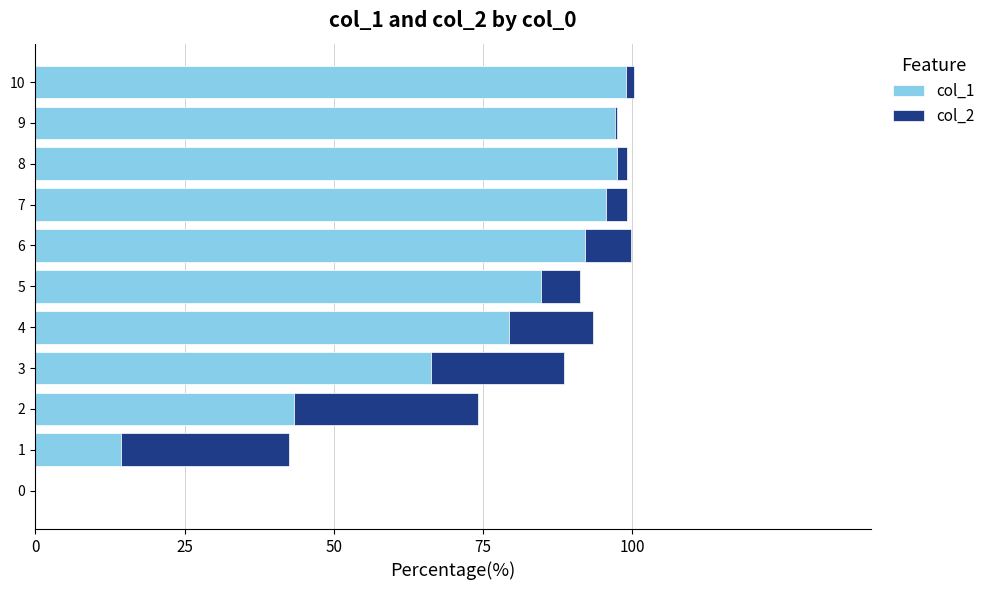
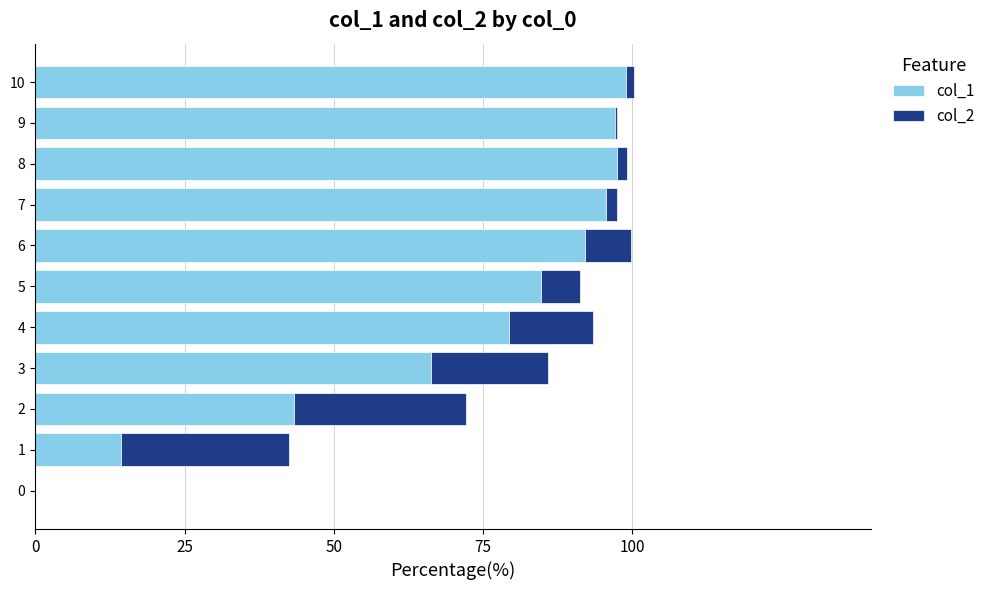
  {
    "col_1": {
      "10": 99,
      "9": 97,
      "8": 97,
      "7": 96,
      "6": 92,
      "5": 85,
      "4": 79,
      "3": 66,
      "2": 43,
      "1": 14,
      "0": 0
    },
    "col_2": {
      "10": 1,
      "8": 2,
-     "7": 3,
+     "7": 2,
      "6": 8,
      "5": 7,
      "4": 14,
-     "3": 22,
-     "2": 31,
+     "3": 20,
+     "2": 29,
      "1": 28,
      "0": 0
    }
  }
